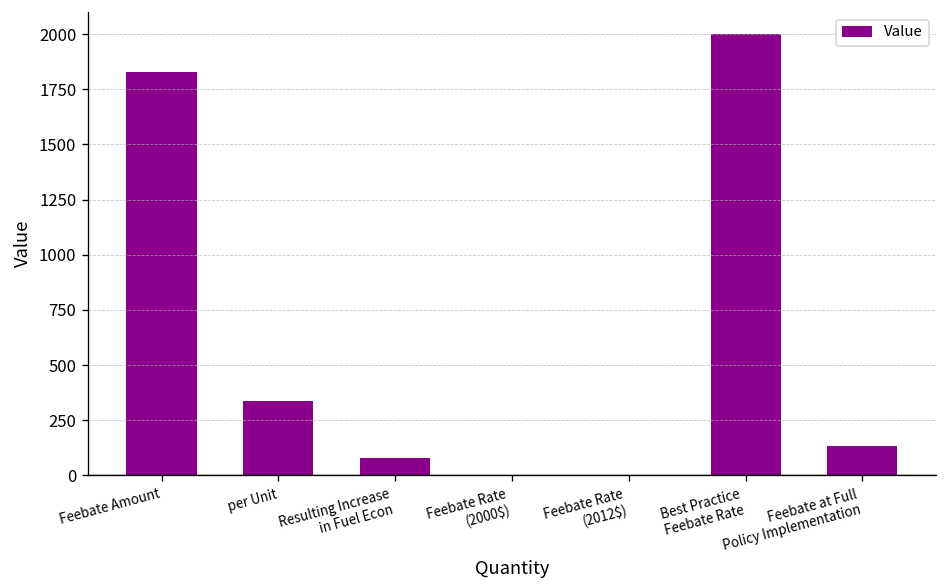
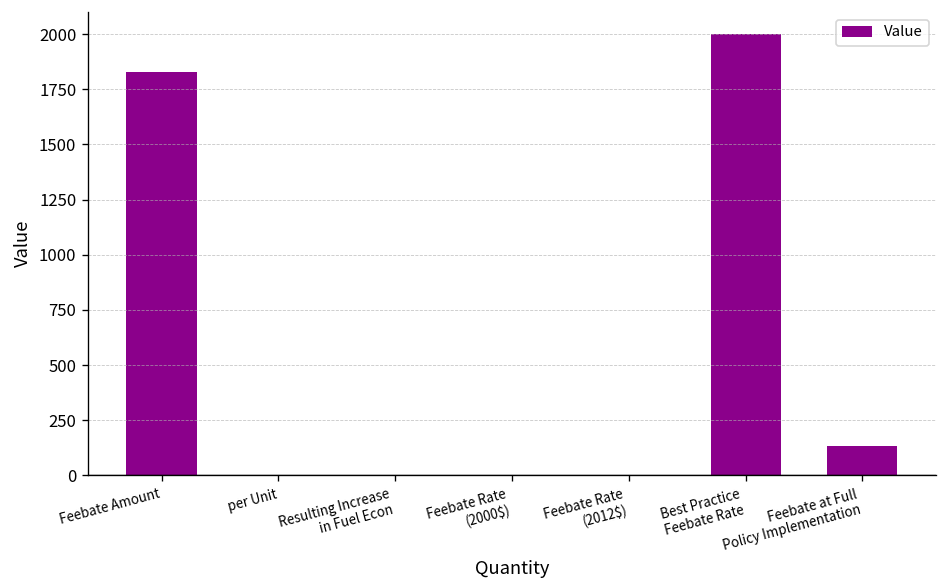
  {
    "Feebate Amount": 1830,
-   "per Unit": 340,
-   "Resulting Increase in Fuel Econ": 80,
+   "per Unit": 0,
+   "Resulting Increase in Fuel Econ": 0,
    "Best Practice Feebate Rate": 2000,
    "Feebate at Full Policy Implementation": 130
  }
